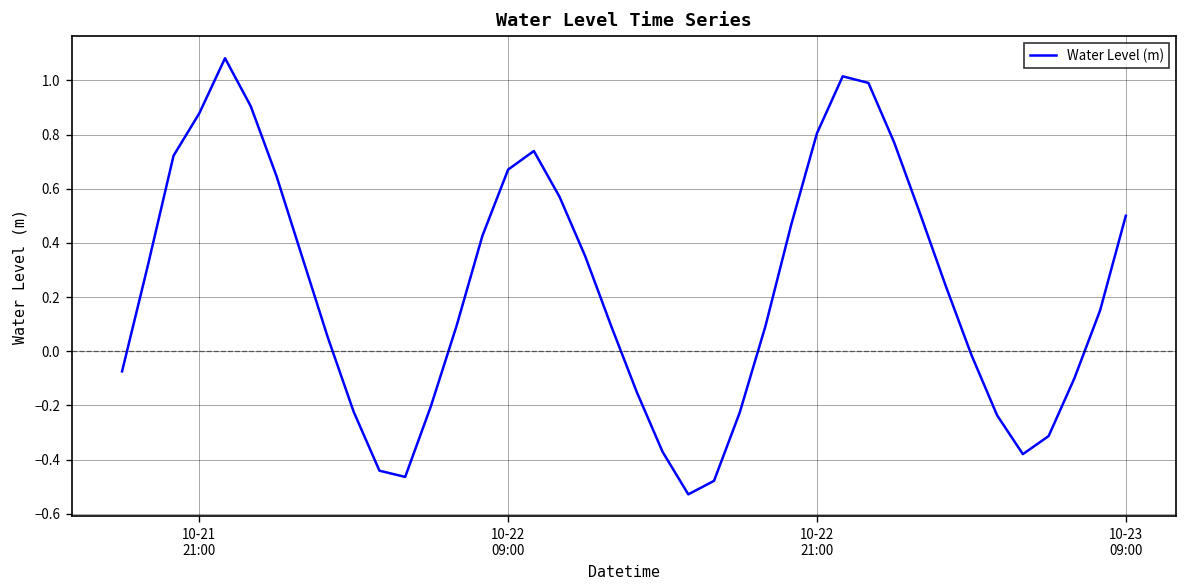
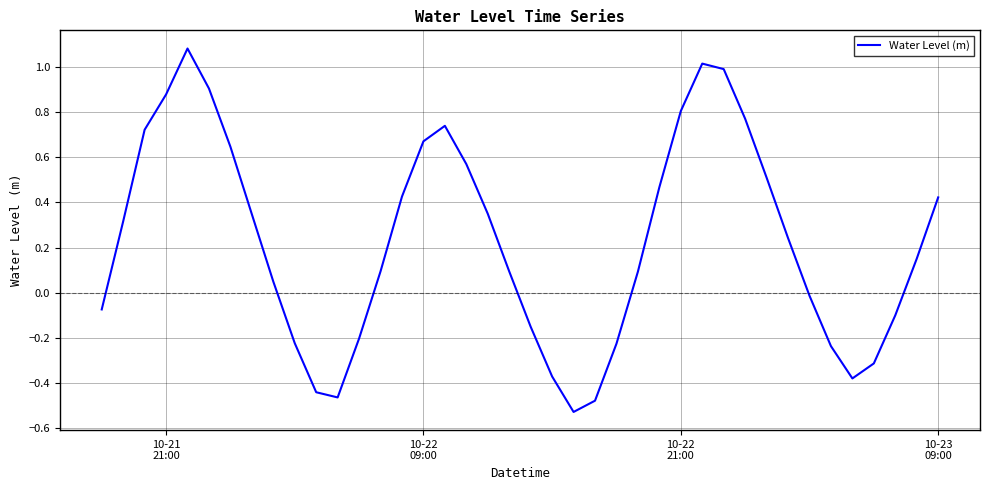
  {
    "10-21 21:00": 0.88,
    "10-22 09:00": 0.67,
    "10-22 21:00": 0.81,
-   "10-23 09:00": 0.50
+   "10-23 09:00": 0.42
  }
